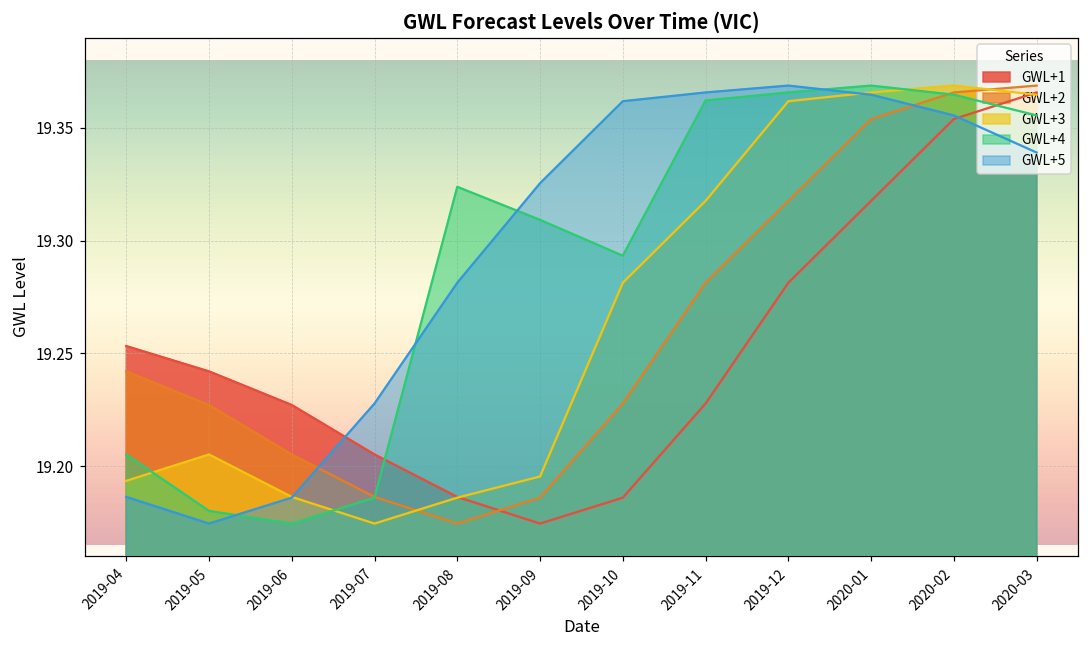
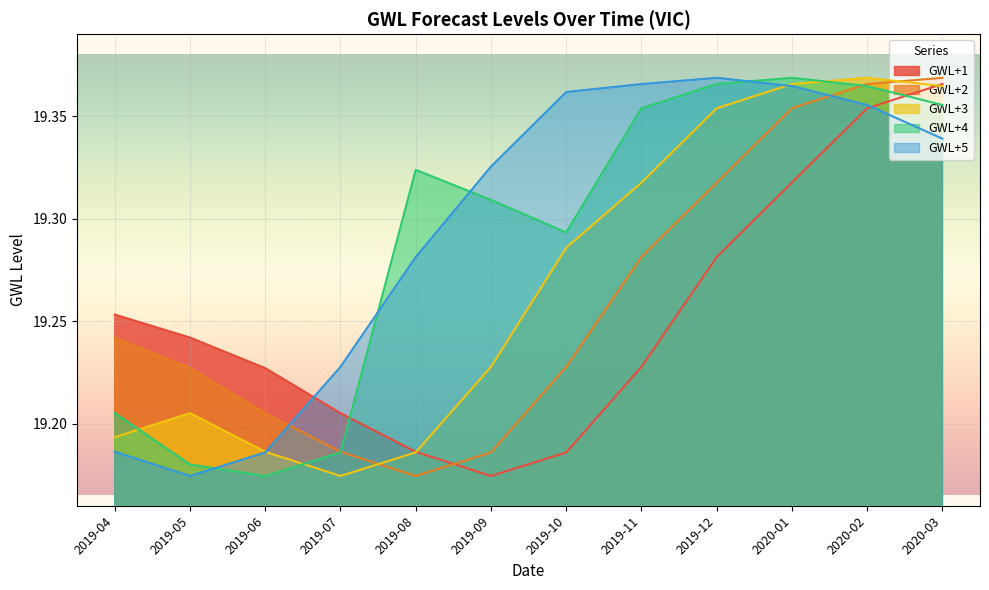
  {
    "GWL+3": {
      "2019-04": 19.193,
      "2019-05": 19.205,
      "2019-07": 19.175,
-     "2019-09": 19.195,
-     "2019-10": 19.281,
+     "2019-09": 19.228,
+     "2019-10": 19.286,
      "2019-11": 19.318,
-     "2019-12": 19.362,
+     "2019-12": 19.354,
      "2020-02": 19.369
    },
    "GWL+4": {
      "2019-04": 19.205,
      "2019-05": 19.180,
      "2019-06": 19.175,
      "2019-08": 19.324,
      "2019-09": 19.309,
      "2019-10": 19.293,
-     "2019-11": 19.362,
+     "2019-11": 19.354,
      "2019-12": 19.366,
      "2020-01": 19.369
    },
    "GWL+5": {
      "2019-04": 19.186,
      "2019-05": 19.175,
      "2019-07": 19.228,
      "2019-08": 19.281,
      "2019-09": 19.325,
      "2019-10": 19.362,
      "2019-11": 19.366,
      "2019-12": 19.369,
      "2020-02": 19.355
    }
  }
